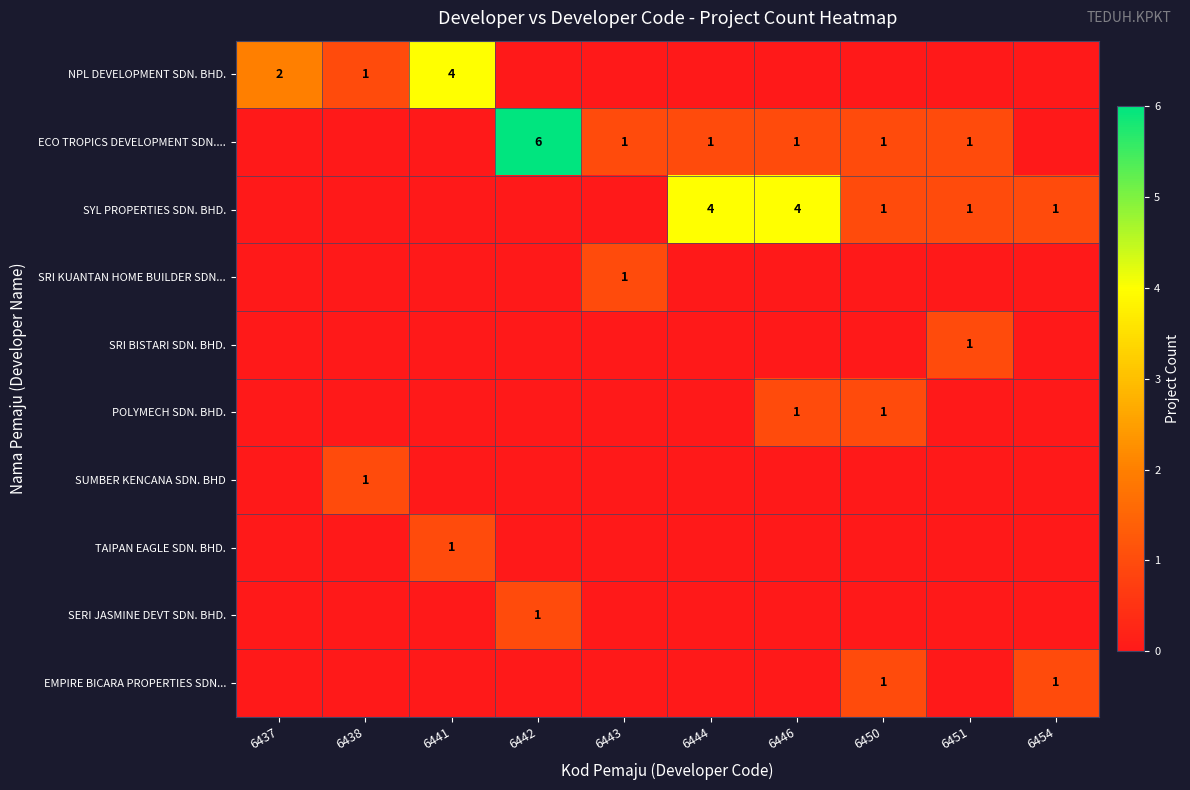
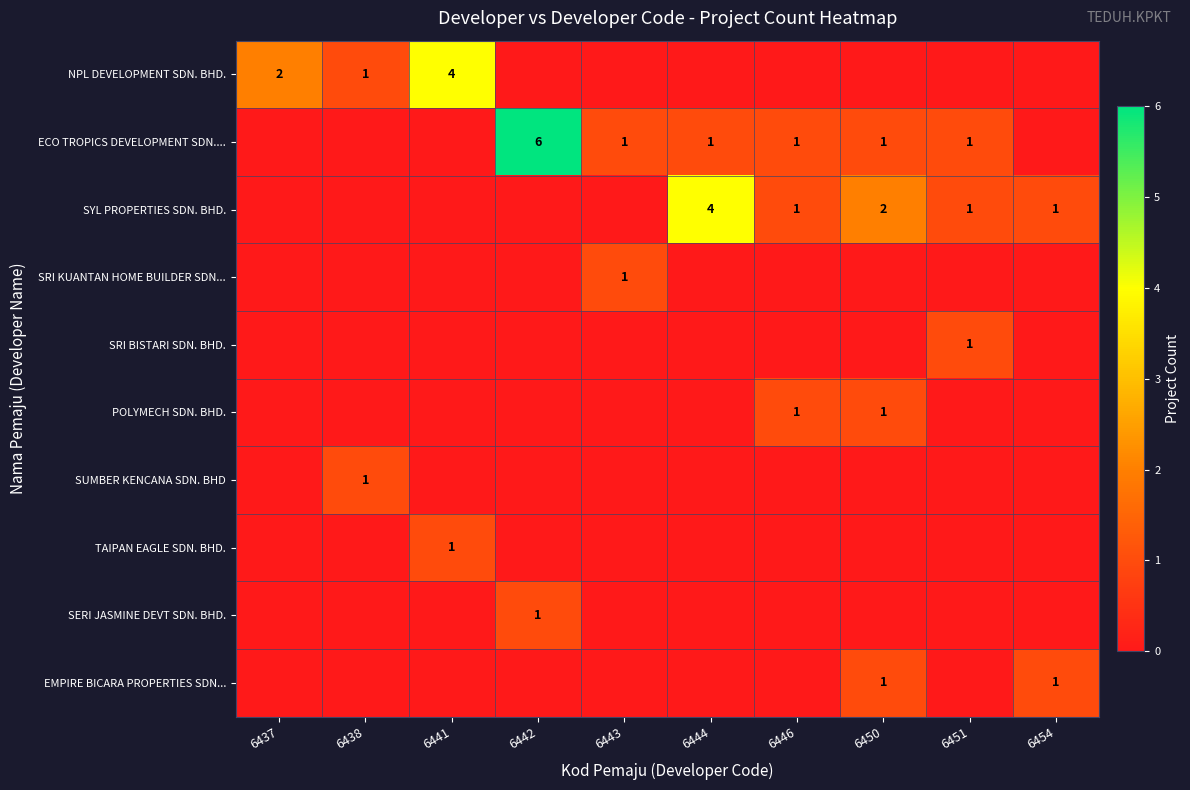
  {
    "NPL DEVELOPMENT SDN. BHD.": {
      "6437": 2,
      "6438": 1,
      "6441": 4
    },
    "ECO TROPICS DEVELOPMENT SDN....": {
      "6442": 6,
      "6443": 1,
      "6444": 1,
      "6446": 1,
      "6450": 1,
      "6451": 1
    },
    "SYL PROPERTIES SDN. BHD.": {
      "6444": 4,
-     "6446": 4,
-     "6450": 1,
+     "6446": 1,
+     "6450": 2,
      "6451": 1,
      "6454": 1
    },
    "SRI KUANTAN HOME BUILDER SDN...": {
      "6443": 1
    },
    "SRI BISTARI SDN. BHD.": {
      "6451": 1
    },
    "POLYMECH SDN. BHD.": {
      "6446": 1,
      "6450": 1
    },
    "SUMBER KENCANA SDN. BHD": {
      "6438": 1
    },
    "TAIPAN EAGLE SDN. BHD.": {
      "6441": 1
    },
    "SERI JASMINE DEVT SDN. BHD.": {
      "6442": 1
    },
    "EMPIRE BICARA PROPERTIES SDN...": {
      "6450": 1,
      "6454": 1
    }
  }
